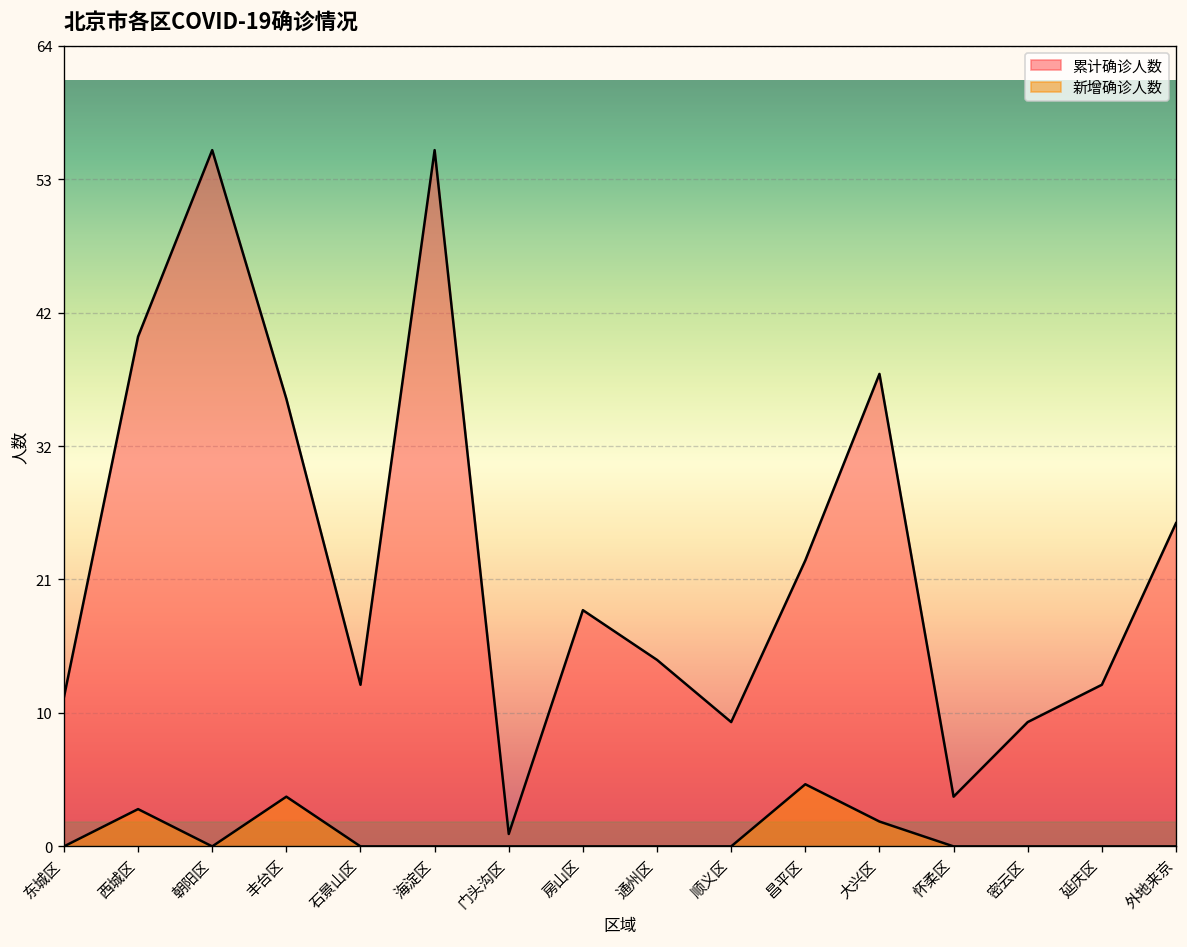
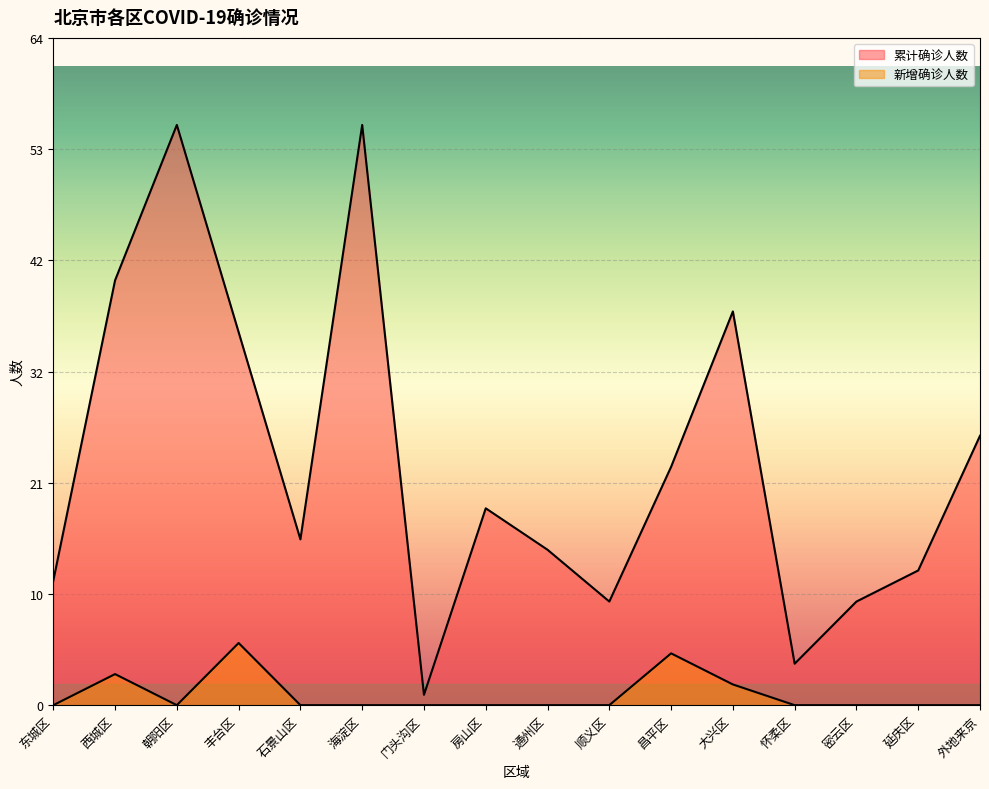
  {
    "累计确诊人数": {
      "东城区": 12,
      "西城区": 41,
      "朝阳区": 56,
      "丰台区": 36,
-     "石景山区": 13,
+     "石景山区": 16,
      "海淀区": 56,
      "门头沟区": 1,
      "房山区": 19,
      "通州区": 15,
      "顺义区": 10,
      "昌平区": 23,
      "大兴区": 38,
      "怀柔区": 4,
      "密云区": 10,
      "延庆区": 13,
      "外地来京": 26
    },
    "新增确诊人数": {
      "东城区": 0,
      "西城区": 3,
      "朝阳区": 0,
-     "丰台区": 4,
+     "丰台区": 6,
      "石景山区": 0,
      "海淀区": 0,
      "门头沟区": 0,
      "房山区": 0,
      "通州区": 0,
      "顺义区": 0,
      "昌平区": 5,
      "大兴区": 2,
      "怀柔区": 0,
      "密云区": 0,
      "延庆区": 0,
      "外地来京": 0
    }
  }
